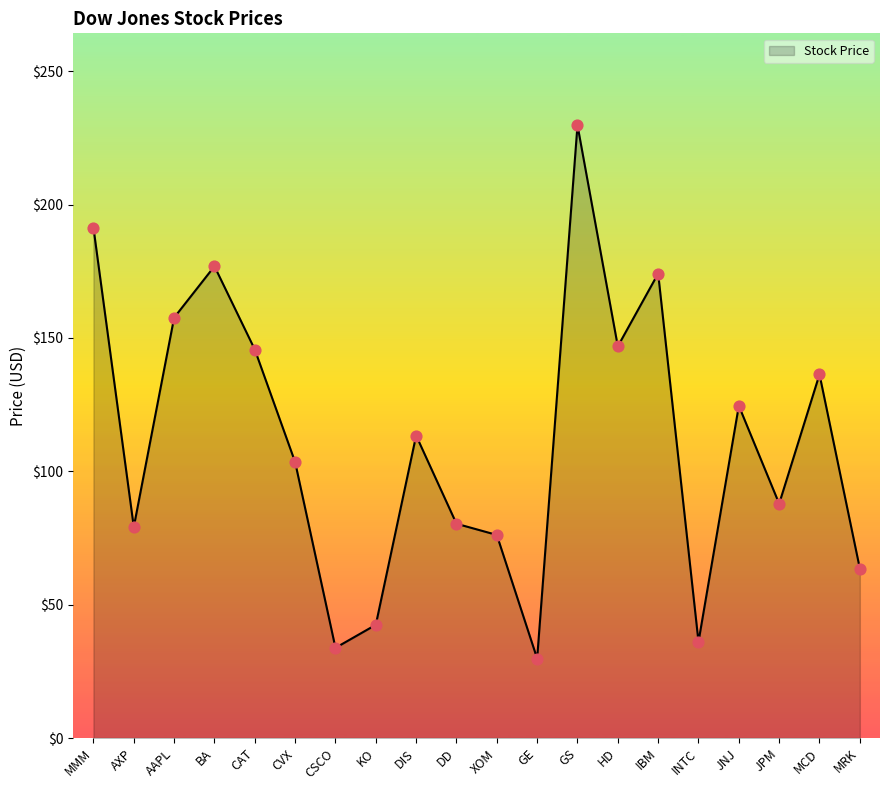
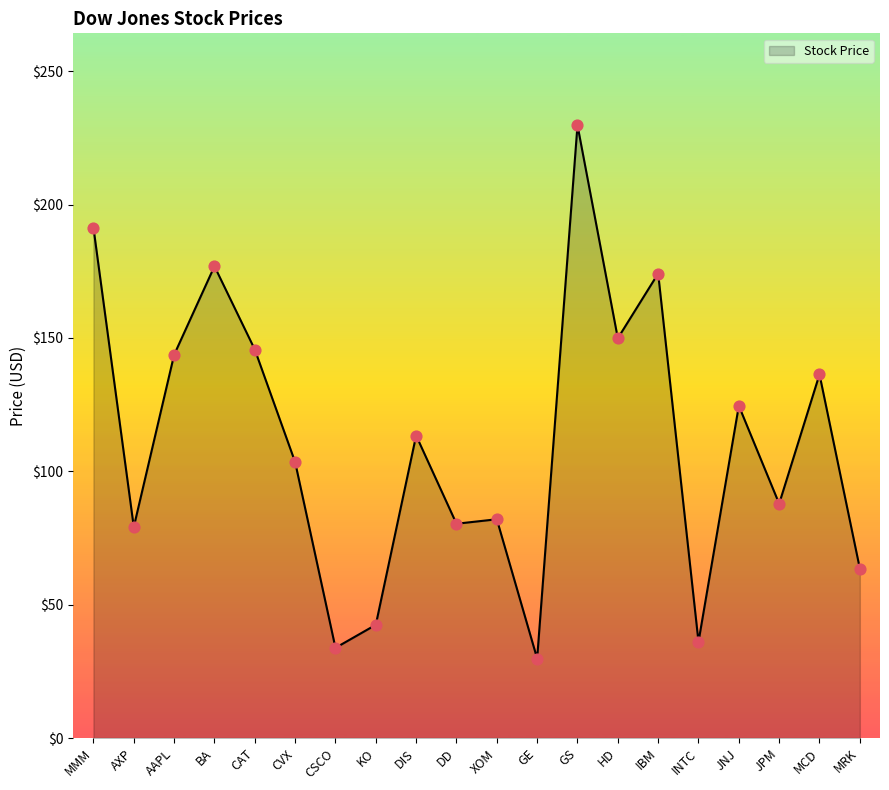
  {
    "MMM": "$191",
    "AXP": "$79",
-   "AAPL": "$158",
+   "AAPL": "$144",
    "BA": "$177",
    "CAT": "$146",
    "CVX": "$103",
    "CSCO": "$34",
    "KO": "$42",
    "DIS": "$113",
    "DD": "$80",
-   "XOM": "$76",
+   "XOM": "$82",
    "GE": "$30",
    "GS": "$230",
-   "HD": "$147",
+   "HD": "$150",
    "IBM": "$174",
    "INTC": "$36",
    "JNJ": "$125",
    "JPM": "$88",
    "MCD": "$136",
    "MRK": "$64"
  }
